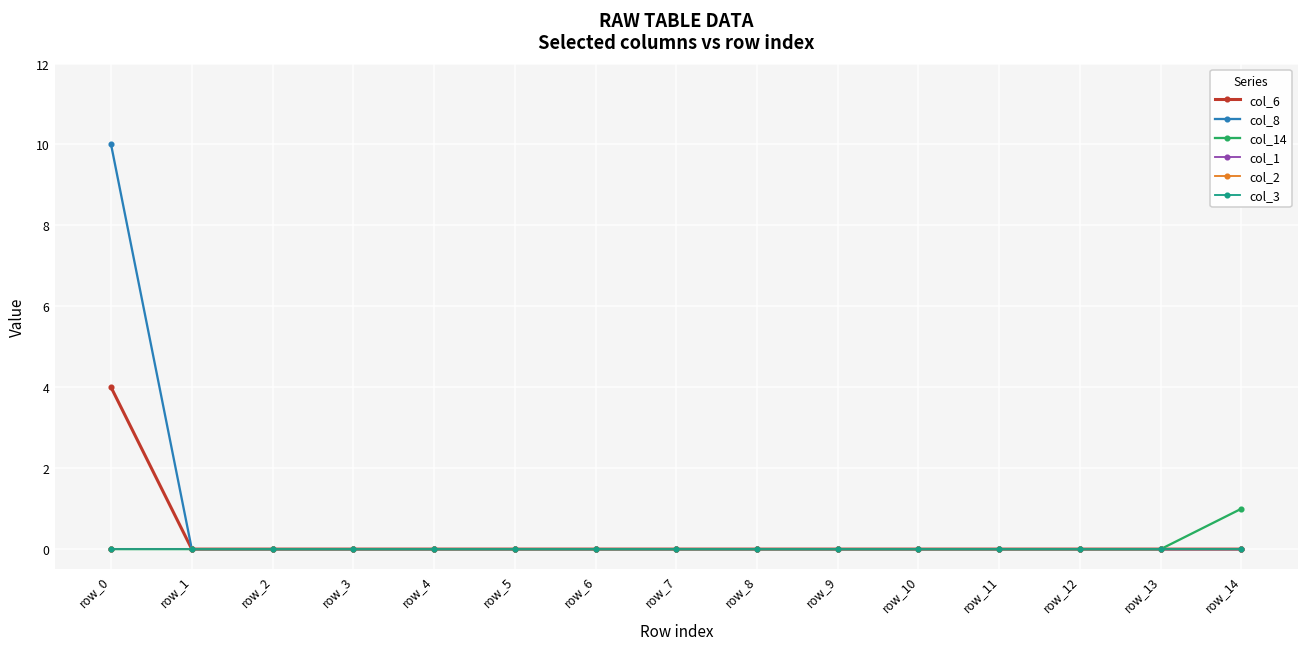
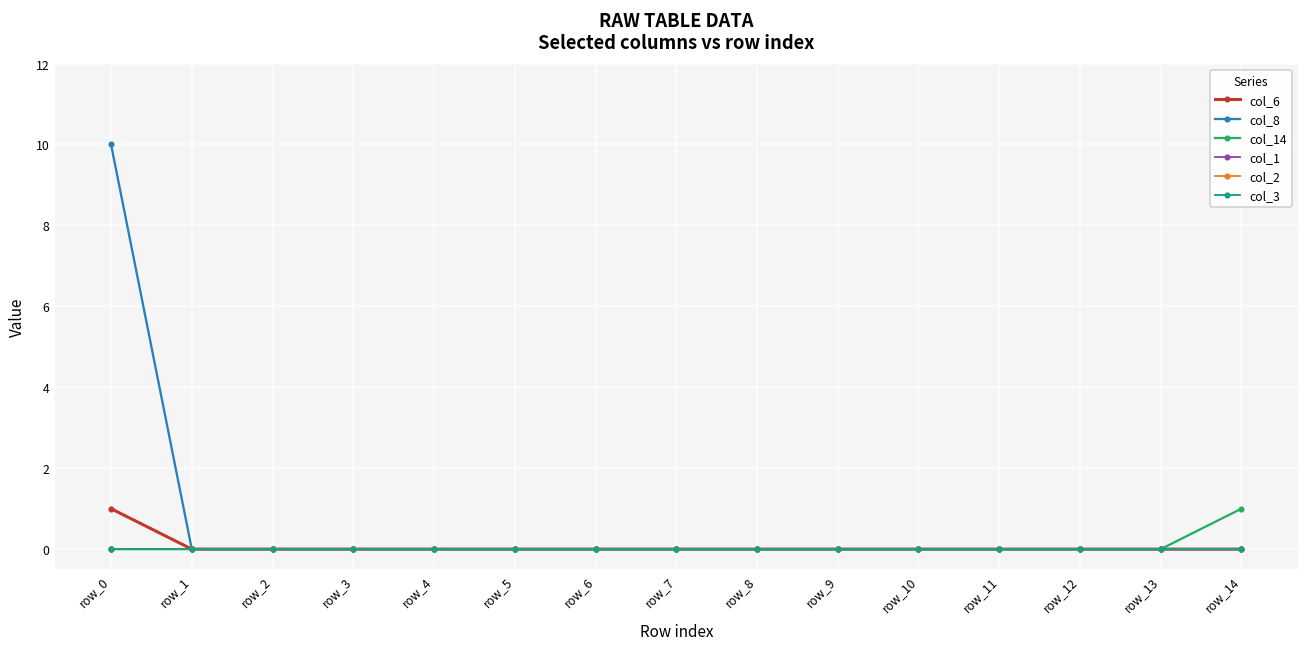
  {
    "col_6": {
-     "row_0": 4
+     "row_0": 1
    },
    "col_8": {
      "row_0": 10
    }
  }
